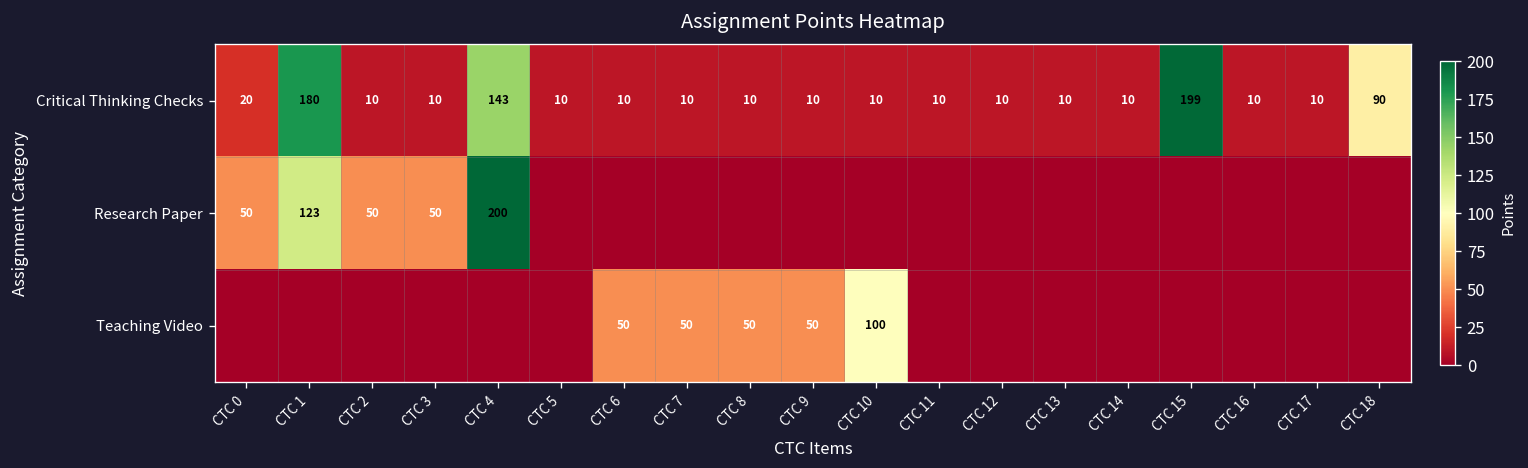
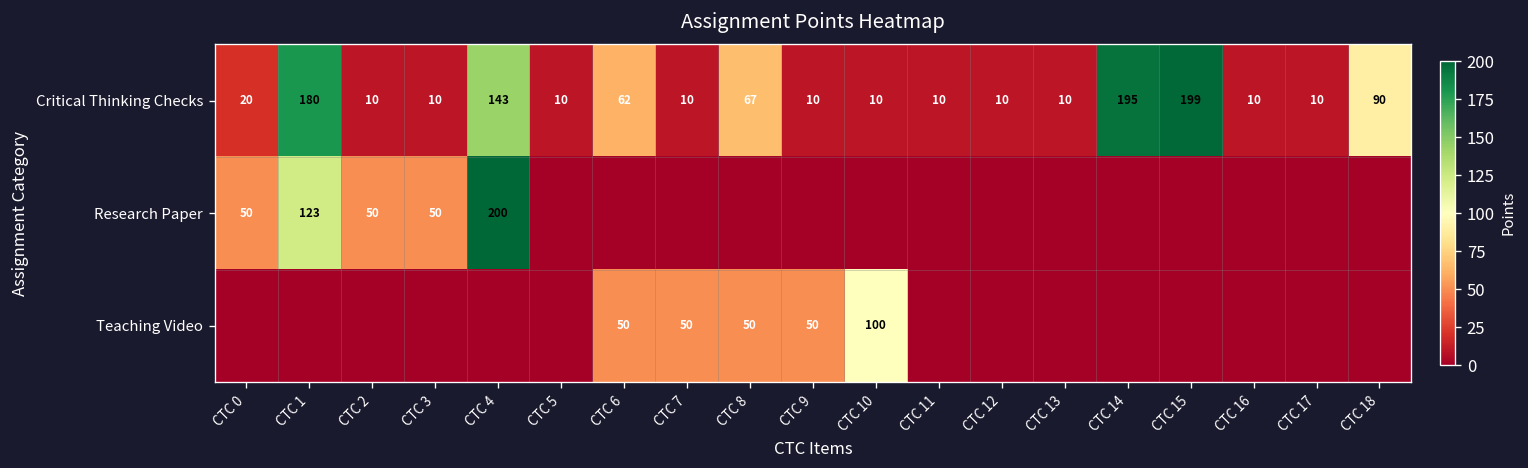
  {
    "Critical Thinking Checks": {
      "CTC 0": 20,
      "CTC 1": 180,
      "CTC 2": 10,
      "CTC 3": 10,
      "CTC 4": 143,
      "CTC 5": 10,
-     "CTC 6": 10,
+     "CTC 6": 62,
      "CTC 7": 10,
-     "CTC 8": 10,
+     "CTC 8": 67,
      "CTC 9": 10,
      "CTC 10": 10,
      "CTC 11": 10,
      "CTC 12": 10,
      "CTC 13": 10,
-     "CTC 14": 10,
+     "CTC 14": 195,
      "CTC 15": 199,
      "CTC 16": 10,
      "CTC 17": 10,
      "CTC 18": 90
    },
    "Research Paper": {
      "CTC 0": 50,
      "CTC 1": 123,
      "CTC 2": 50,
      "CTC 3": 50,
      "CTC 4": 200
    },
    "Teaching Video": {
      "CTC 6": 50,
      "CTC 7": 50,
      "CTC 8": 50,
      "CTC 9": 50,
      "CTC 10": 100
    }
  }
